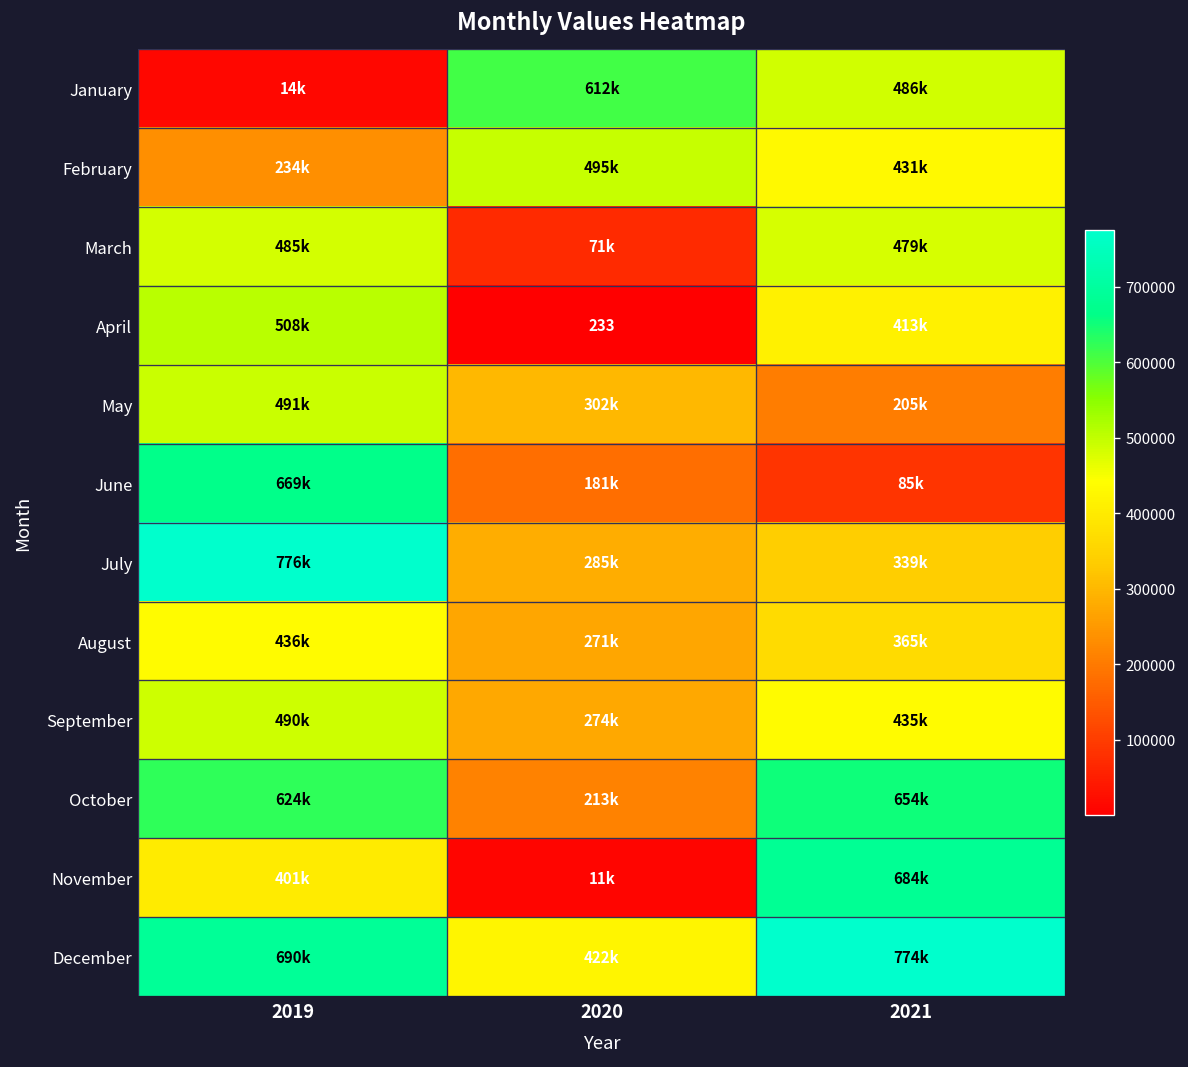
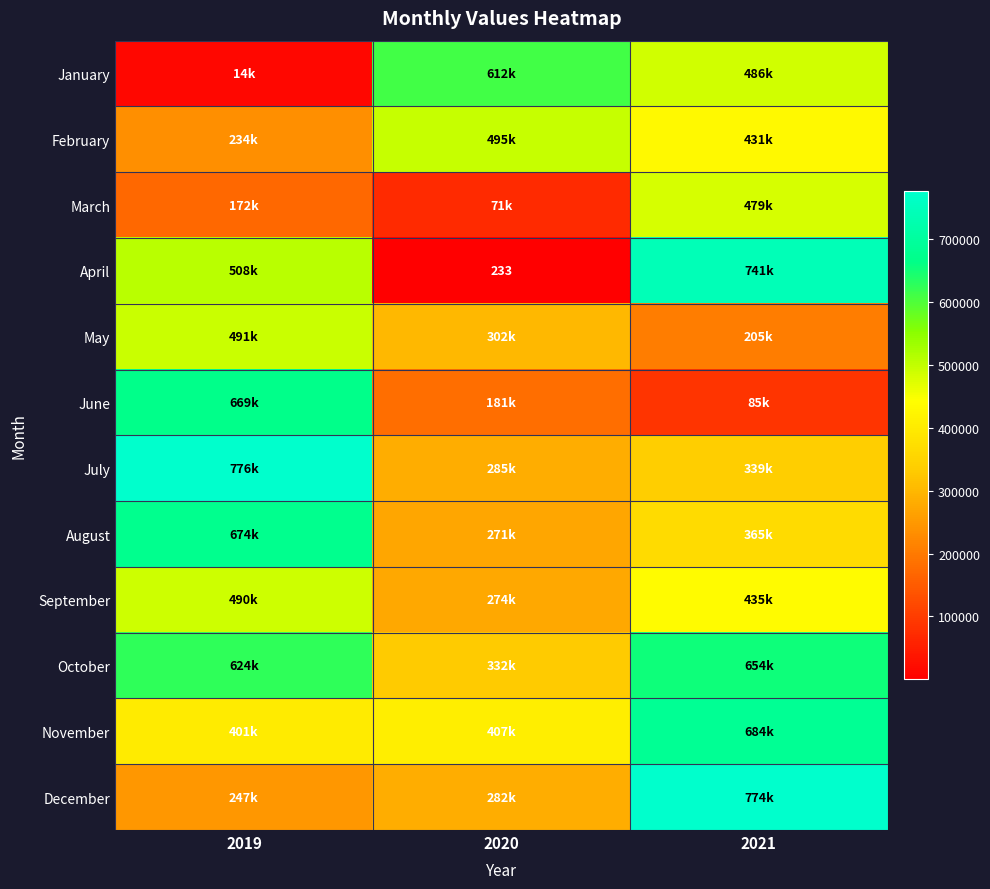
  {
    "January": {
      "2019": "14k",
      "2020": "612k",
      "2021": "486k"
    },
    "February": {
      "2019": "234k",
      "2020": "495k",
      "2021": "431k"
    },
    "March": {
-     "2019": "485k",
+     "2019": "172k",
      "2020": "71k",
      "2021": "479k"
    },
    "April": {
      "2019": "508k",
      "2020": "233",
-     "2021": "413k"
+     "2021": "741k"
    },
    "May": {
      "2019": "491k",
      "2020": "302k",
      "2021": "205k"
    },
    "June": {
      "2019": "669k",
      "2020": "181k",
      "2021": "85k"
    },
    "July": {
      "2019": "776k",
      "2020": "285k",
      "2021": "339k"
    },
    "August": {
-     "2019": "436k",
+     "2019": "674k",
      "2020": "271k",
      "2021": "365k"
    },
    "September": {
      "2019": "490k",
      "2020": "274k",
      "2021": "435k"
    },
    "October": {
      "2019": "624k",
-     "2020": "213k",
+     "2020": "332k",
      "2021": "654k"
    },
    "November": {
      "2019": "401k",
-     "2020": "11k",
+     "2020": "407k",
      "2021": "684k"
    },
    "December": {
-     "2019": "690k",
-     "2020": "422k",
+     "2019": "247k",
+     "2020": "282k",
      "2021": "774k"
    }
  }
